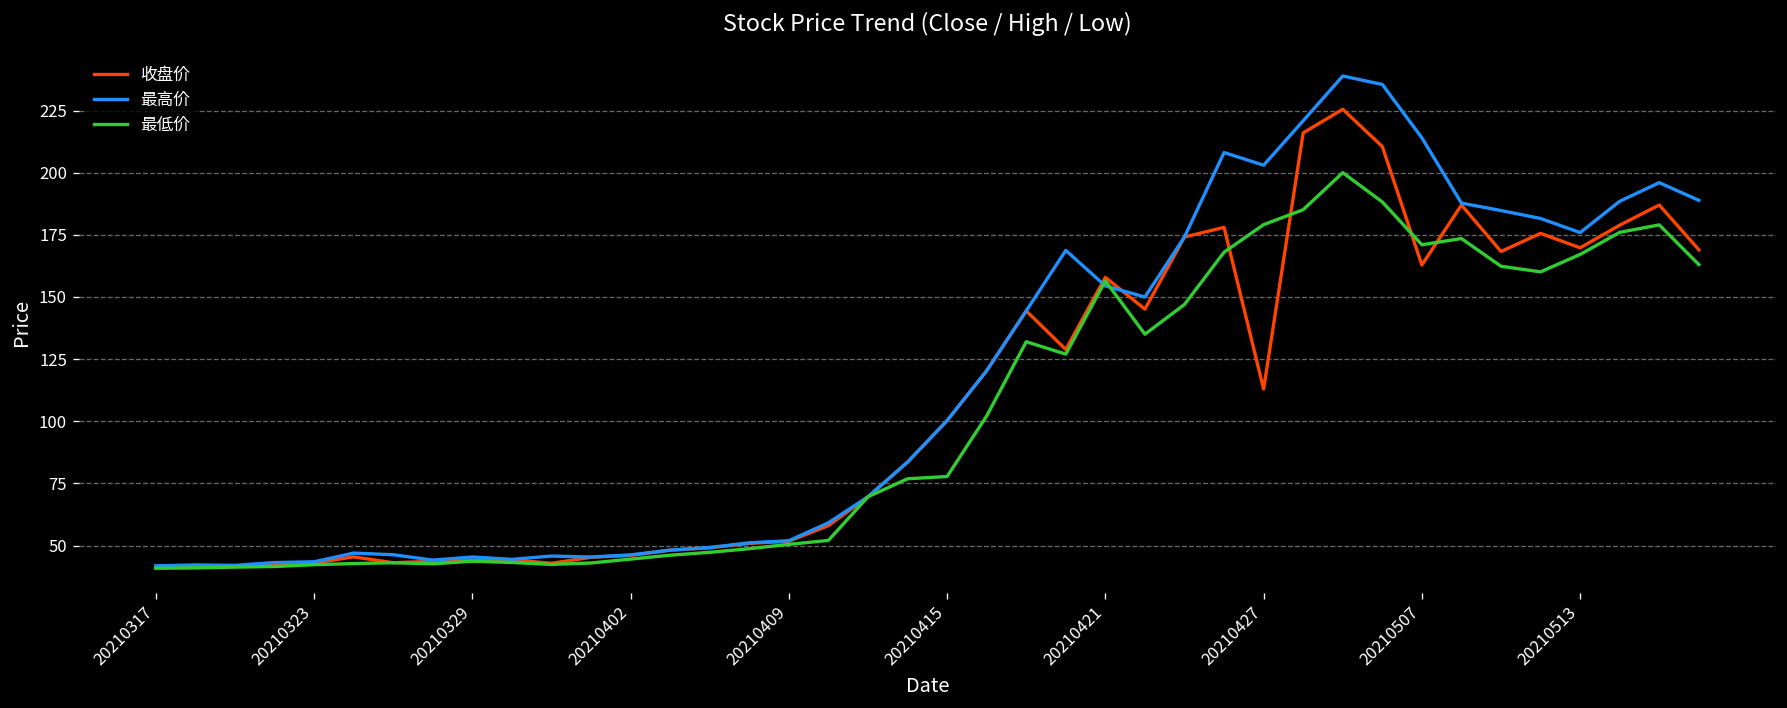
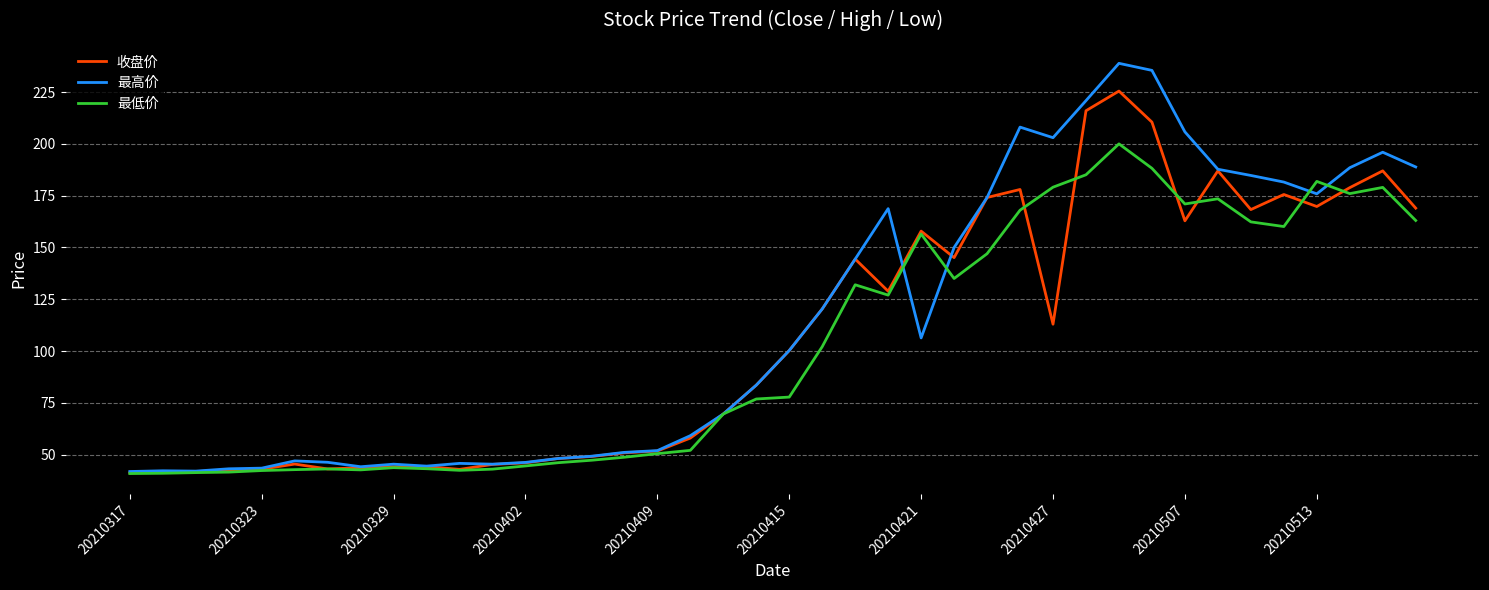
  {
    "收盘价": {
      "20210421": 158,
      "20210427": 113,
      "20210507": 163,
      "20210513": 170
    },
    "最高价": {
      "20210329": 45,
-     "20210421": 154,
+     "20210421": 106,
      "20210427": 203,
-     "20210507": 214,
+     "20210507": 206,
      "20210513": 176
    },
    "最低价": {
      "20210402": 45,
      "20210409": 51,
      "20210415": 78,
      "20210421": 157,
      "20210427": 179,
      "20210507": 171,
-     "20210513": 167
+     "20210513": 182
    }
  }
